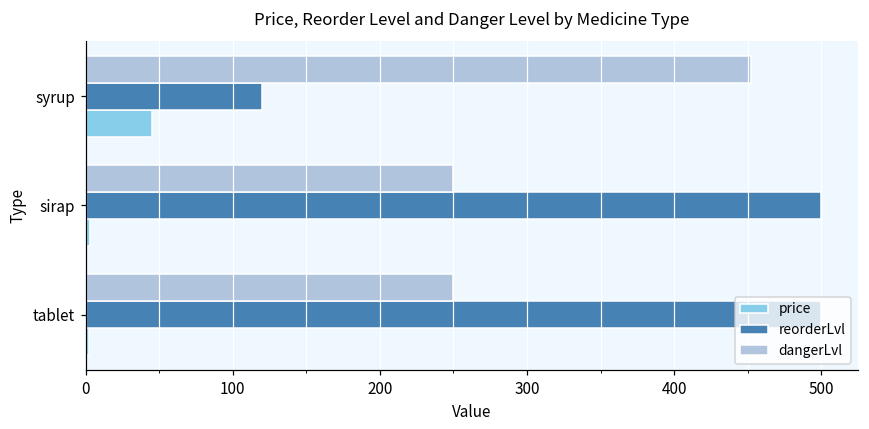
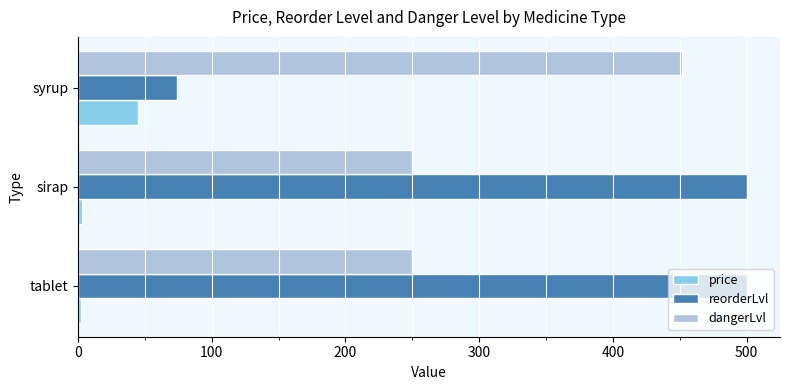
  {
    "reorderLvl": {
-     "syrup": 120,
+     "syrup": 74,
      "sirap": 500
    }
  }
